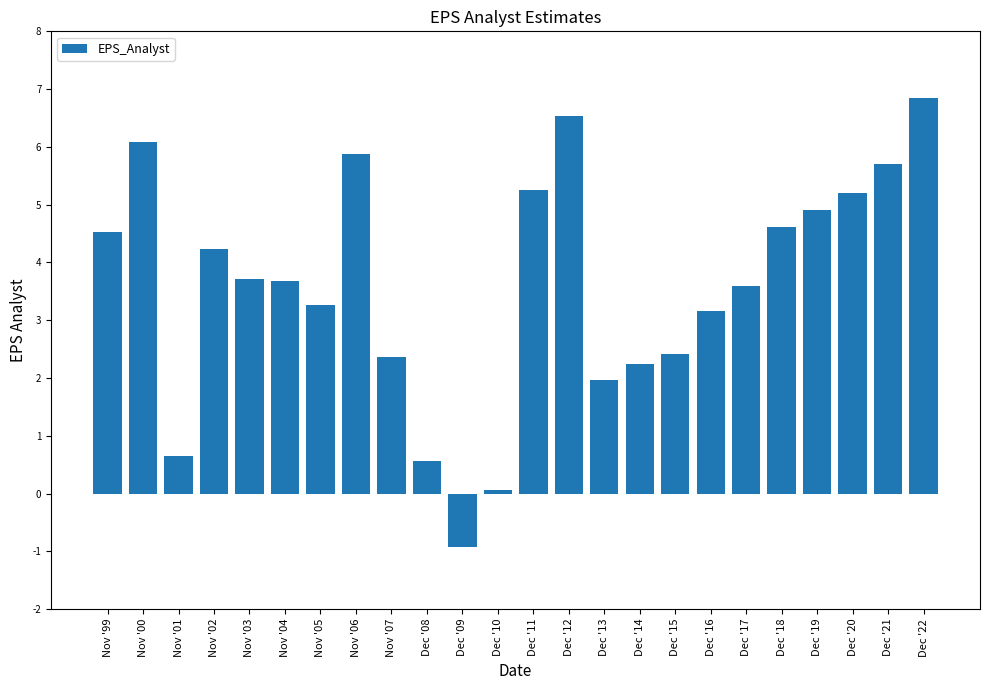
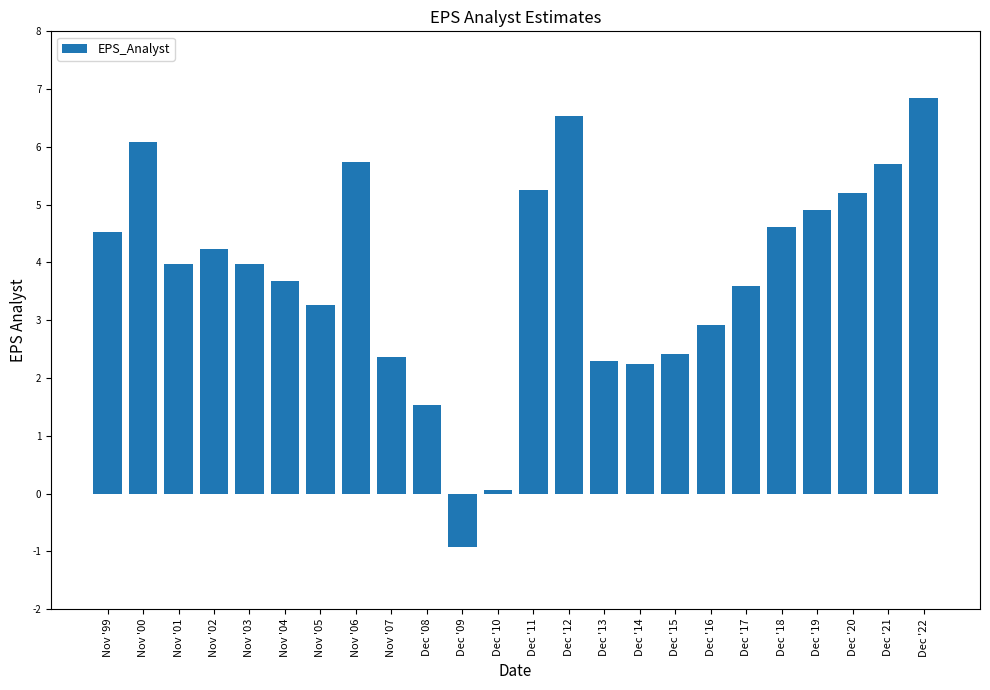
  {
    "Nov '99": 4.5,
    "Nov '00": 6.1,
-   "Nov '01": 0.7,
+   "Nov '01": 4.0,
    "Nov '02": 4.2,
-   "Nov '03": 3.7,
+   "Nov '03": 4.0,
    "Nov '04": 3.7,
    "Nov '05": 3.3,
-   "Nov '06": 5.9,
+   "Nov '06": 5.7,
    "Nov '07": 2.4,
-   "Dec '08": 0.6,
+   "Dec '08": 1.5,
    "Dec '09": -0.9,
    "Dec '10": 0.1,
    "Dec '11": 5.3,
    "Dec '12": 6.5,
-   "Dec '13": 2.0,
+   "Dec '13": 2.3,
    "Dec '14": 2.2,
    "Dec '15": 2.4,
-   "Dec '16": 3.2,
+   "Dec '16": 2.9,
    "Dec '17": 3.6,
    "Dec '18": 4.6,
    "Dec '19": 4.9,
    "Dec '20": 5.2,
    "Dec '21": 5.7,
    "Dec '22": 6.8
  }
